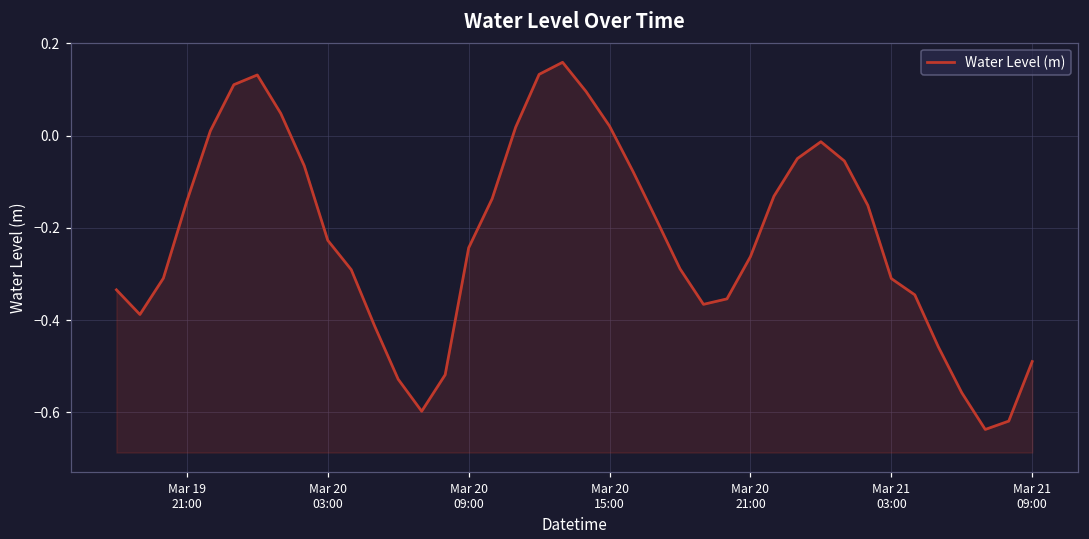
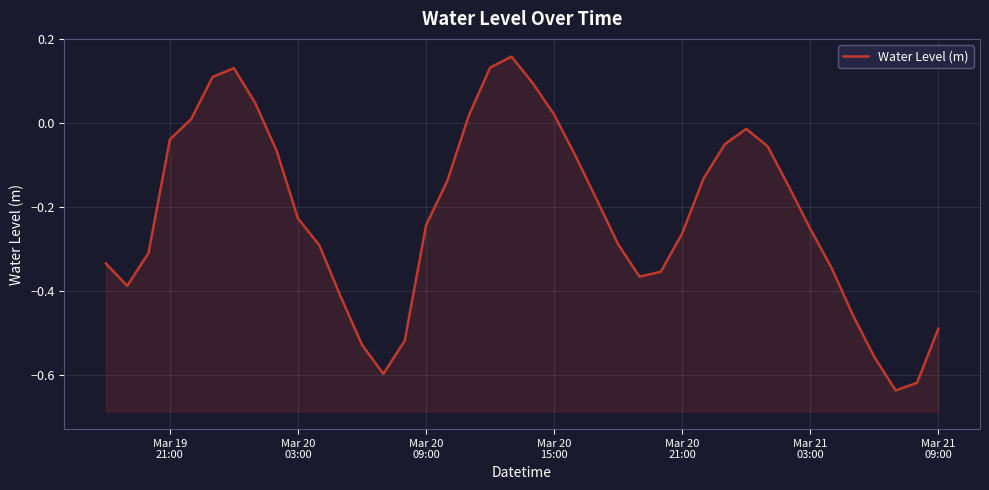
  {
-   "Mar 19 21:00": -0.14,
+   "Mar 19 21:00": -0.04,
    "Mar 20 03:00": -0.23,
    "Mar 20 09:00": -0.24,
    "Mar 20 15:00": 0.02,
    "Mar 20 21:00": -0.26,
-   "Mar 21 03:00": -0.31,
+   "Mar 21 03:00": -0.25,
    "Mar 21 09:00": -0.49
  }
